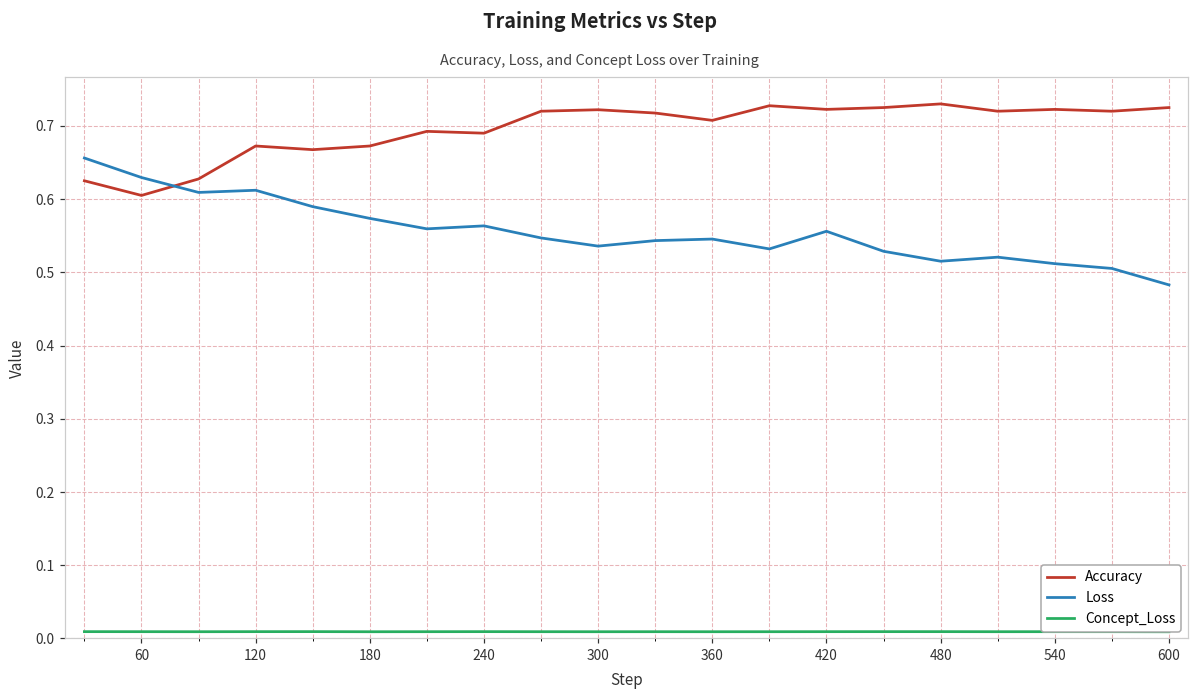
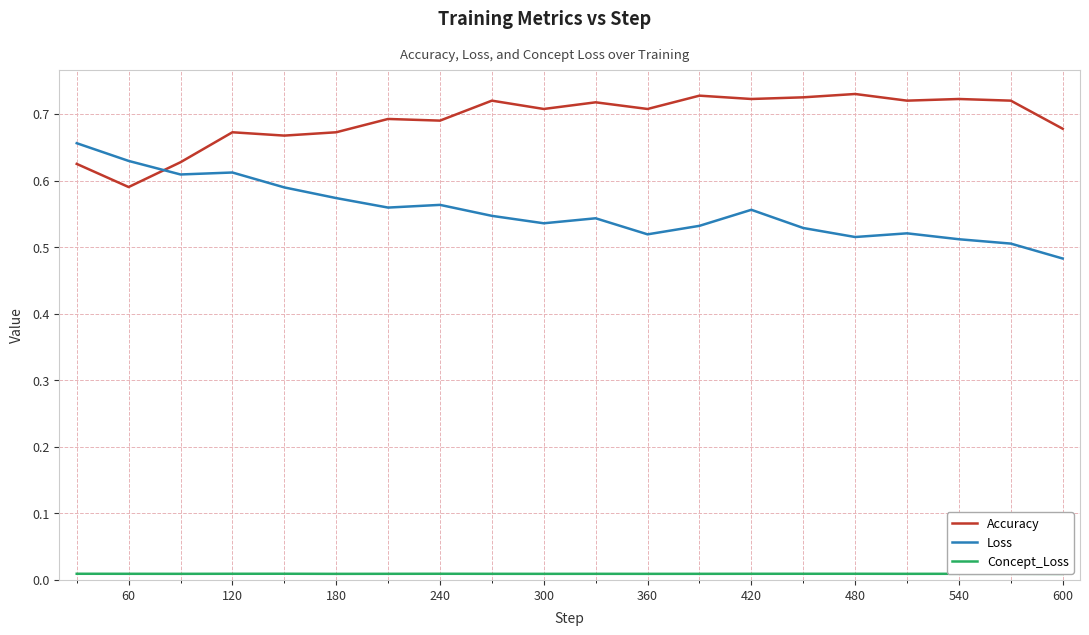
  {
    "Accuracy": {
-     "60": 0.60,
+     "60": 0.59,
      "120": 0.67,
      "180": 0.67,
      "240": 0.69,
-     "300": 0.72,
+     "300": 0.71,
      "360": 0.71,
      "420": 0.72,
      "480": 0.73,
      "540": 0.72,
-     "600": 0.72
+     "600": 0.68
    },
    "Loss": {
      "60": 0.63,
      "120": 0.61,
      "180": 0.57,
      "240": 0.56,
      "300": 0.54,
-     "360": 0.55,
+     "360": 0.52,
      "420": 0.56,
      "480": 0.52,
      "540": 0.51,
      "600": 0.48
    },
    "Concept_Loss": {
      "60": 0.01,
      "120": 0.01,
      "180": 0.01,
      "240": 0.01,
      "300": 0.01,
      "360": 0.01,
      "420": 0.01,
      "480": 0.01,
      "540": 0.01,
      "600": 0.01
    }
  }
